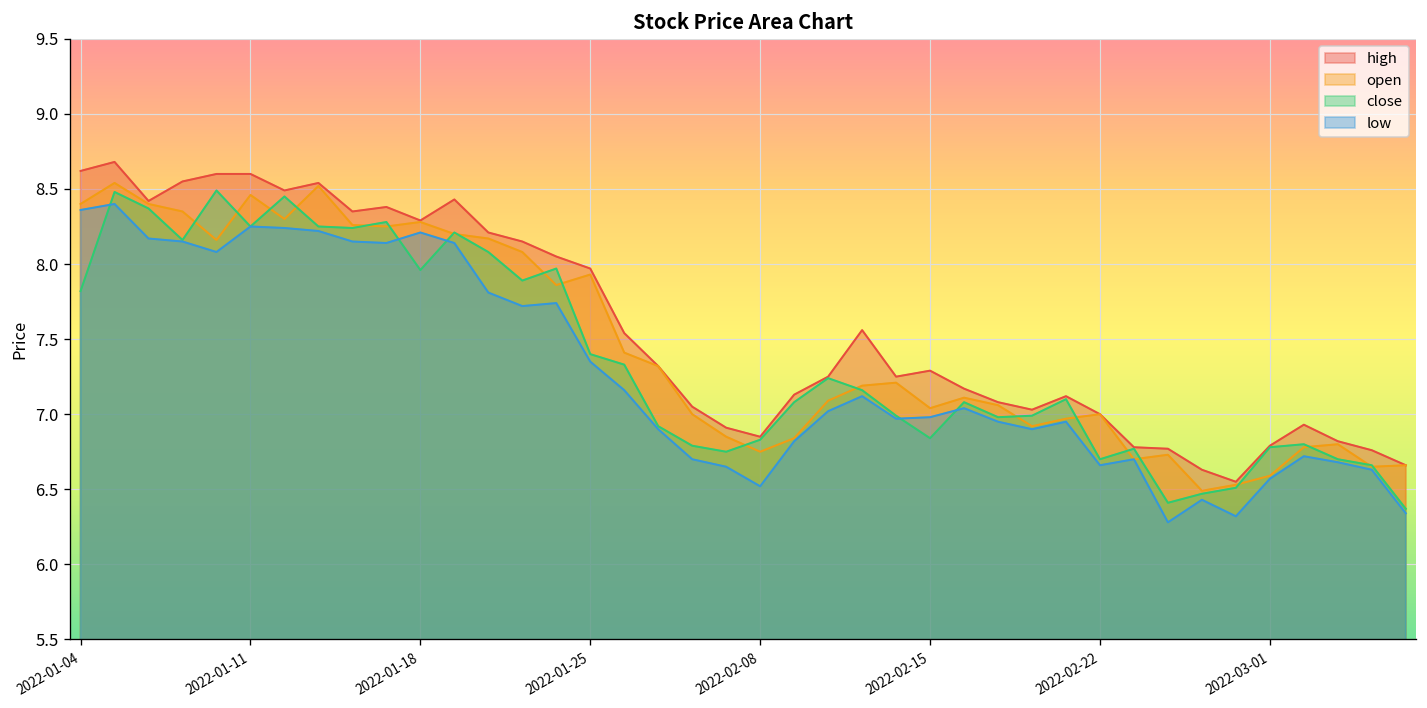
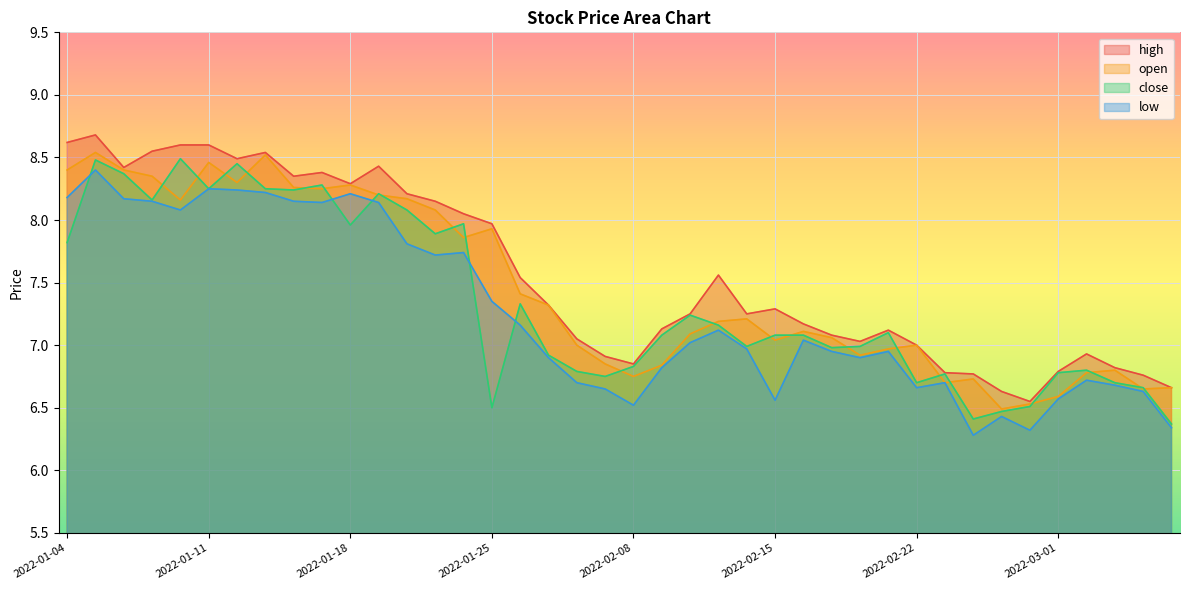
  {
    "close": {
      "2022-01-04": 7.82,
      "2022-01-18": 7.96,
-     "2022-01-25": 7.4,
-     "2022-02-15": 6.84,
+     "2022-01-25": 6.5,
+     "2022-02-15": 7.08,
      "2022-02-22": 6.70
    },
    "low": {
-     "2022-01-04": 8.36,
+     "2022-01-04": 8.18,
      "2022-01-18": 8.21,
      "2022-01-25": 7.35,
      "2022-02-08": 6.52,
-     "2022-02-15": 6.98,
+     "2022-02-15": 6.56,
      "2022-02-22": 6.66
    }
  }
